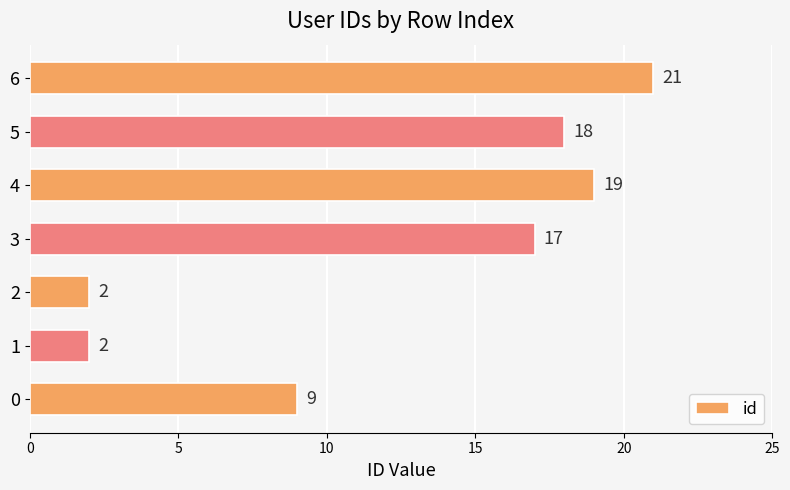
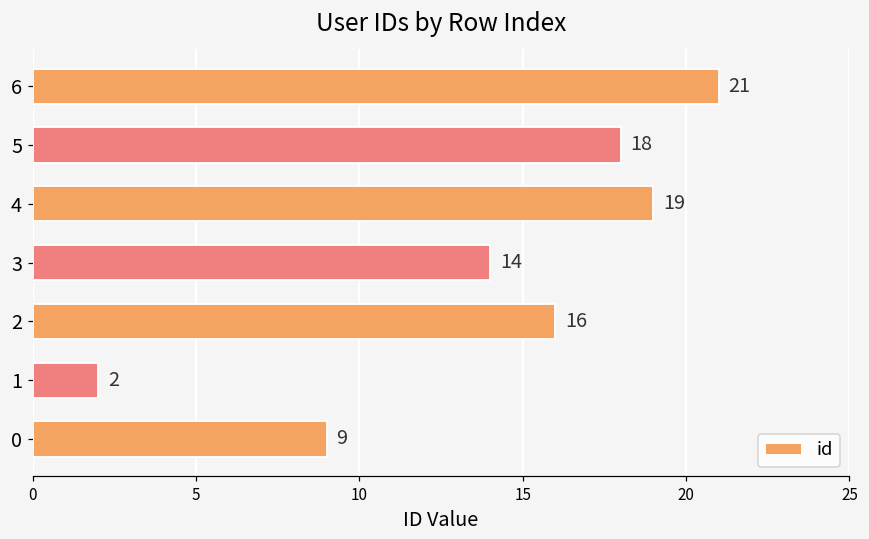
  {
    "6": 21,
    "5": 18,
    "4": 19,
-   "3": 17,
-   "2": 2,
+   "3": 14,
+   "2": 16,
    "1": 2,
    "0": 9
  }
